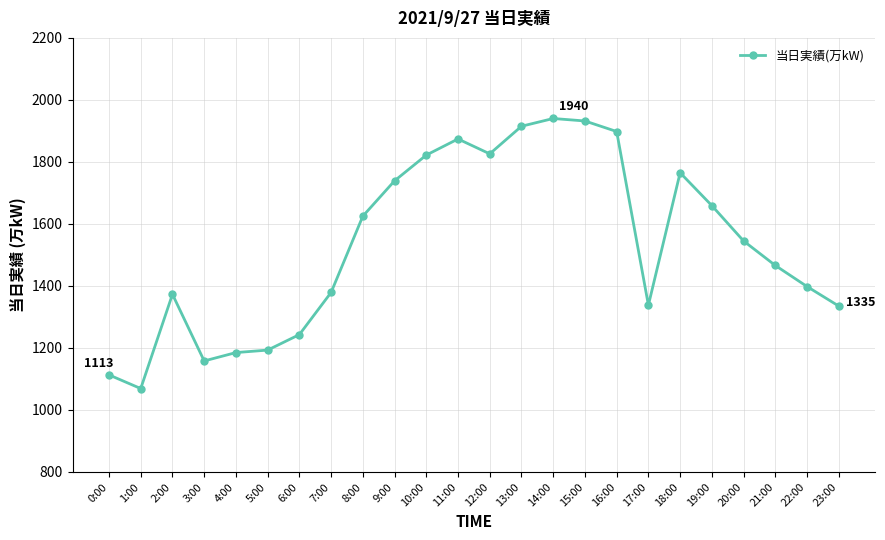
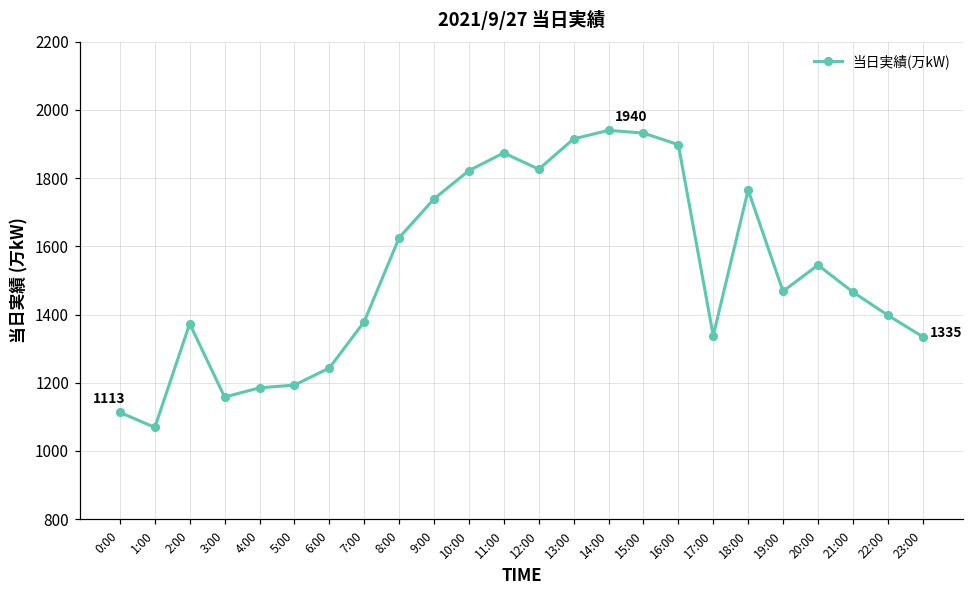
  {
    "1:00": 1070,
    "2:00": 1370,
    "3:00": 1160,
    "4:00": 1190,
    "5:00": 1190,
    "6:00": 1240,
    "7:00": 1380,
    "8:00": 1630,
    "9:00": 1740,
    "10:00": 1820,
    "11:00": 1870,
    "12:00": 1830,
    "13:00": 1920,
    "16:00": 1900,
    "17:00": 1340,
    "18:00": 1770,
-   "19:00": 1660,
+   "19:00": 1470,
    "20:00": 1550,
    "21:00": 1470,
    "22:00": 1400
  }
